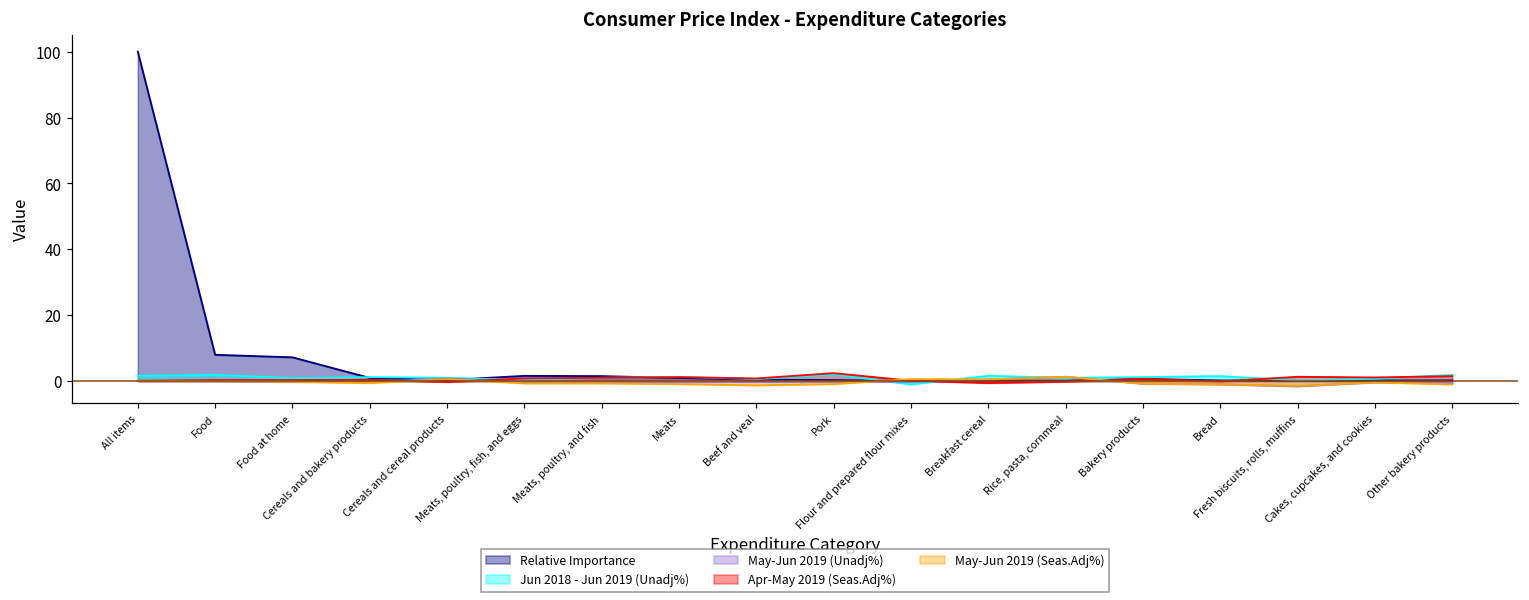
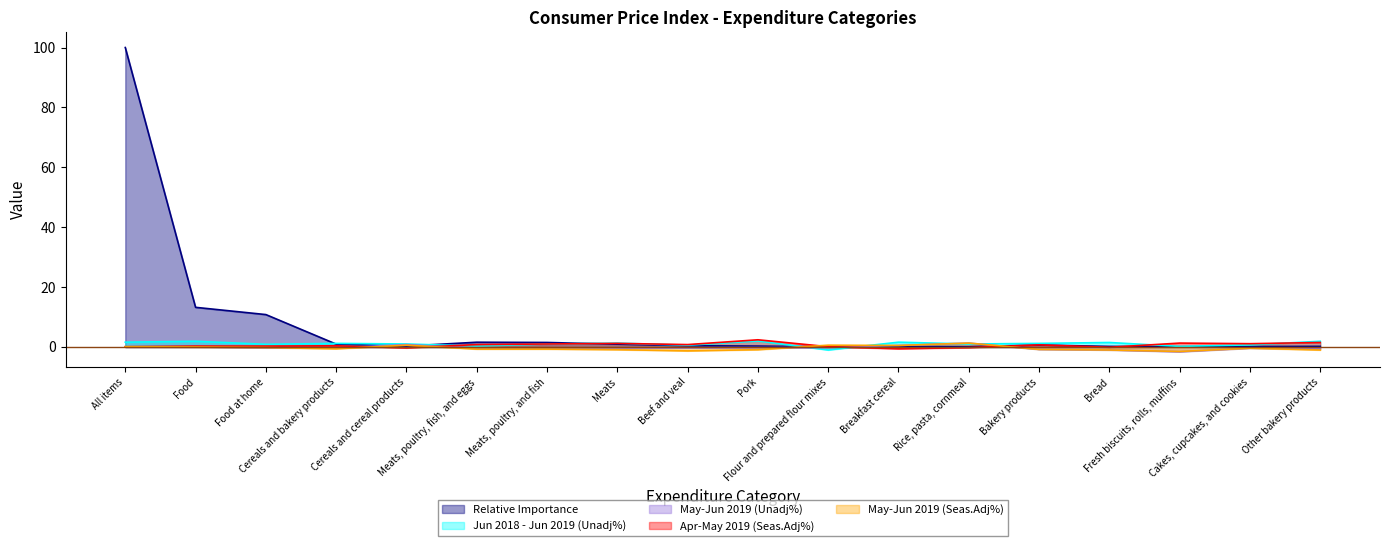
  {
    "Relative Importance": {
      "All items": 100,
-     "Food": 8,
-     "Food at home": 7
+     "Food": 13,
+     "Food at home": 11
    }
  }
